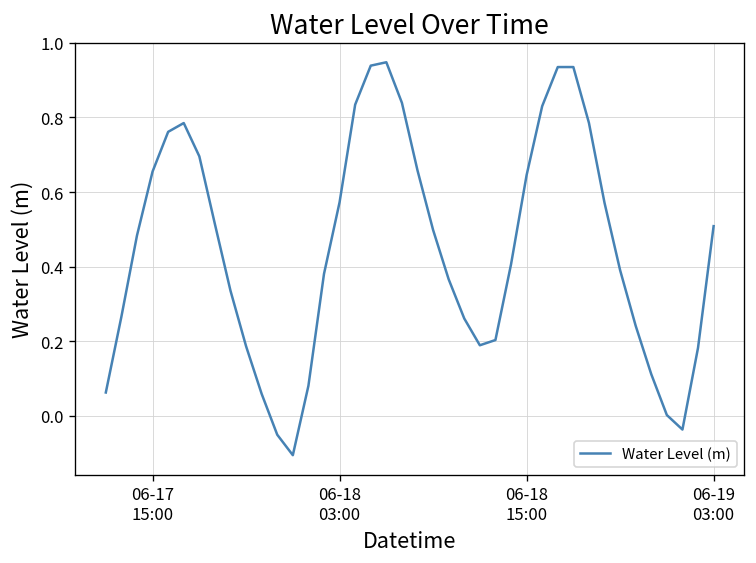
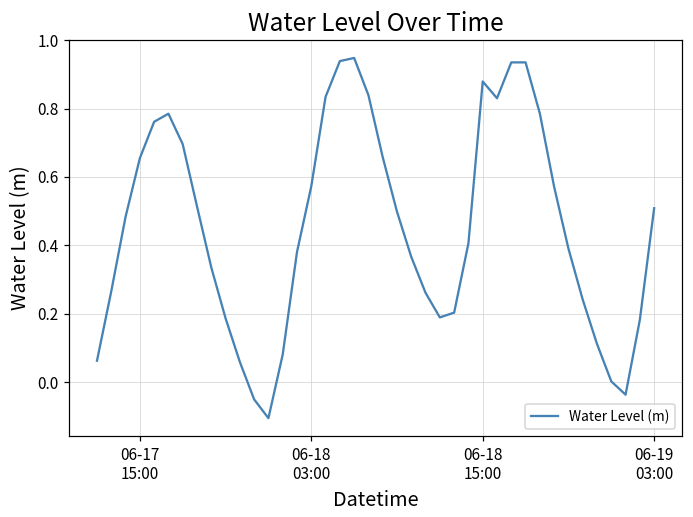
  {
    "06-17 15:00": 0.65,
    "06-18 03:00": 0.57,
-   "06-18 15:00": 0.65,
+   "06-18 15:00": 0.88,
    "06-19 03:00": 0.51
  }
